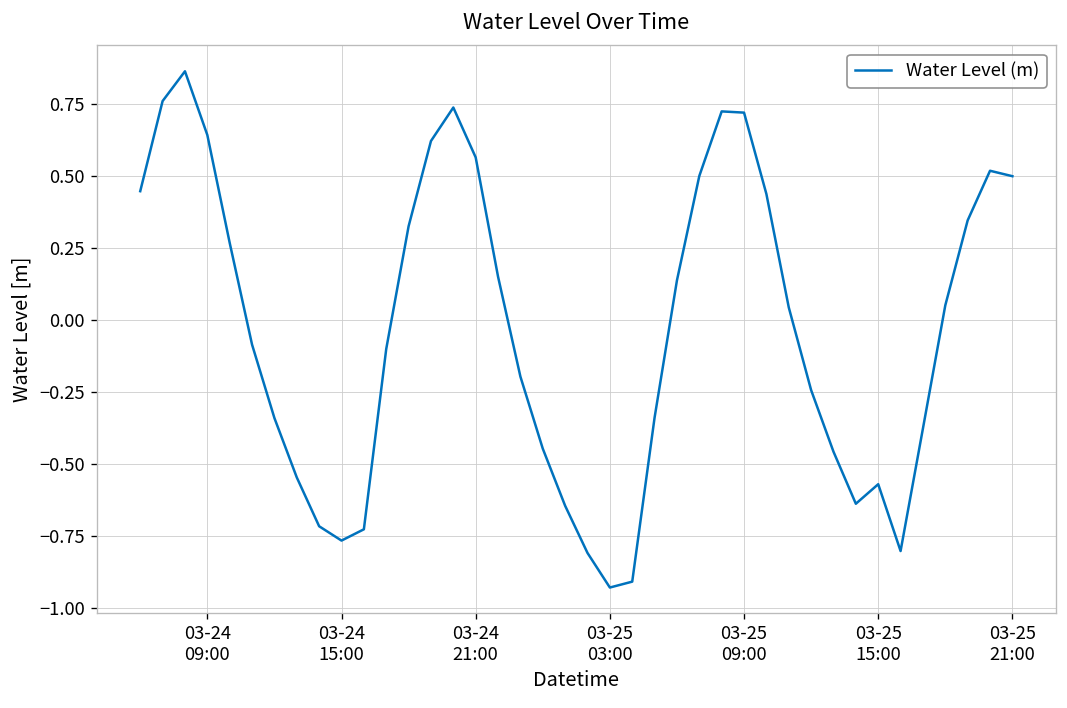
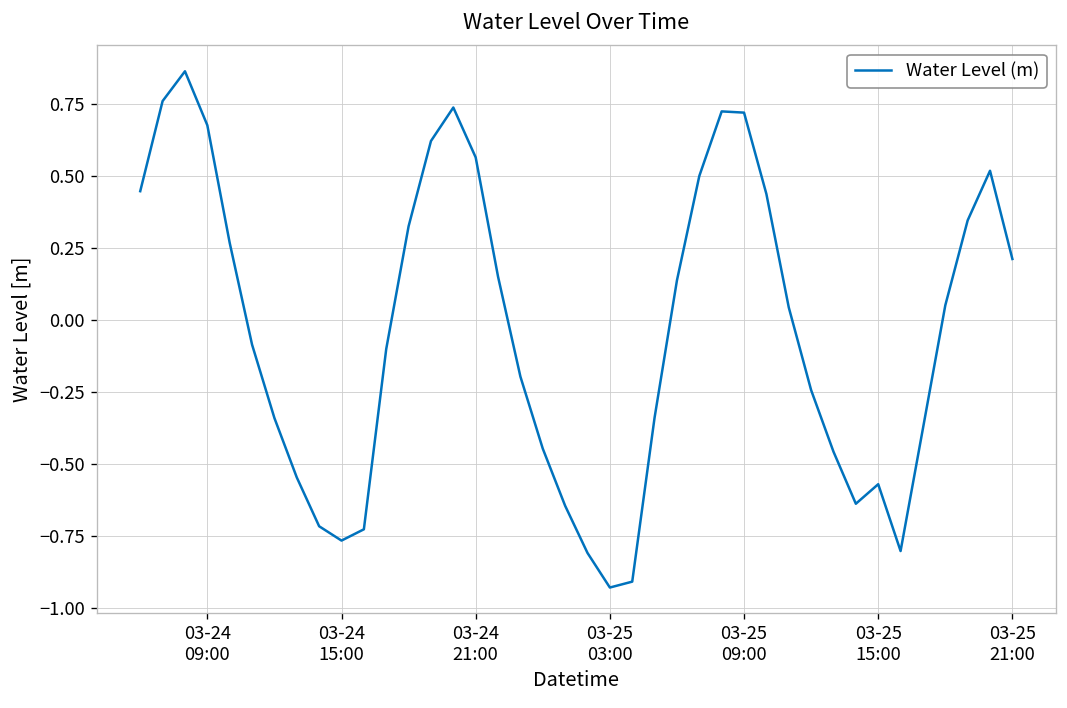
  {
-   "03-24 09:00": 0.64,
+   "03-24 09:00": 0.68,
    "03-24 15:00": -0.77,
    "03-24 21:00": 0.57,
    "03-25 03:00": -0.93,
    "03-25 09:00": 0.72,
    "03-25 15:00": -0.57,
-   "03-25 21:00": 0.50
+   "03-25 21:00": 0.21
  }
